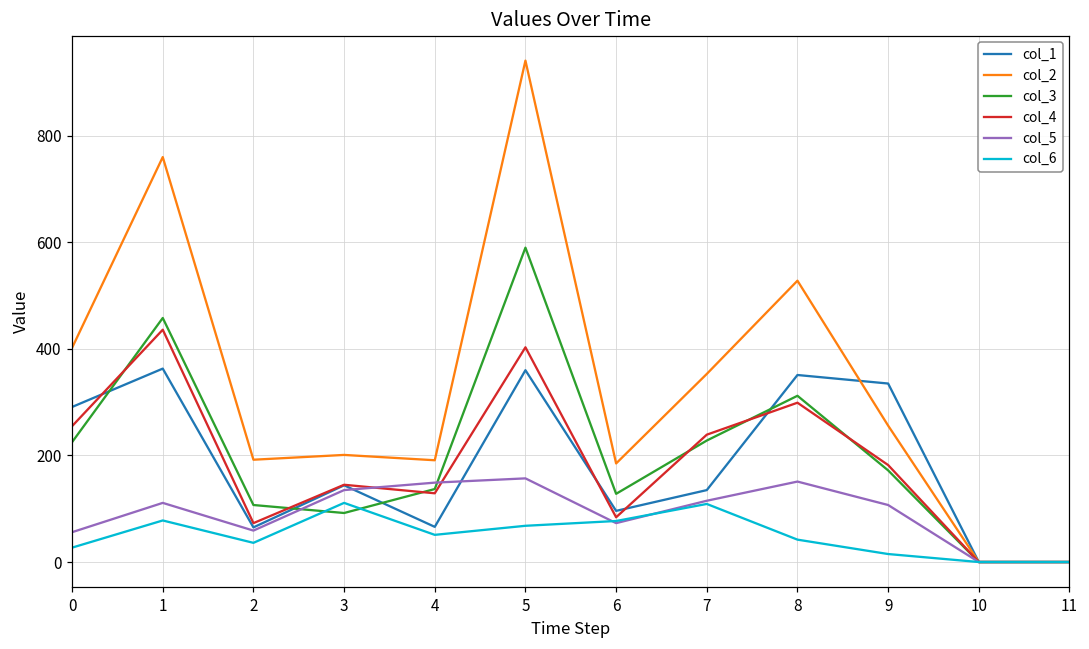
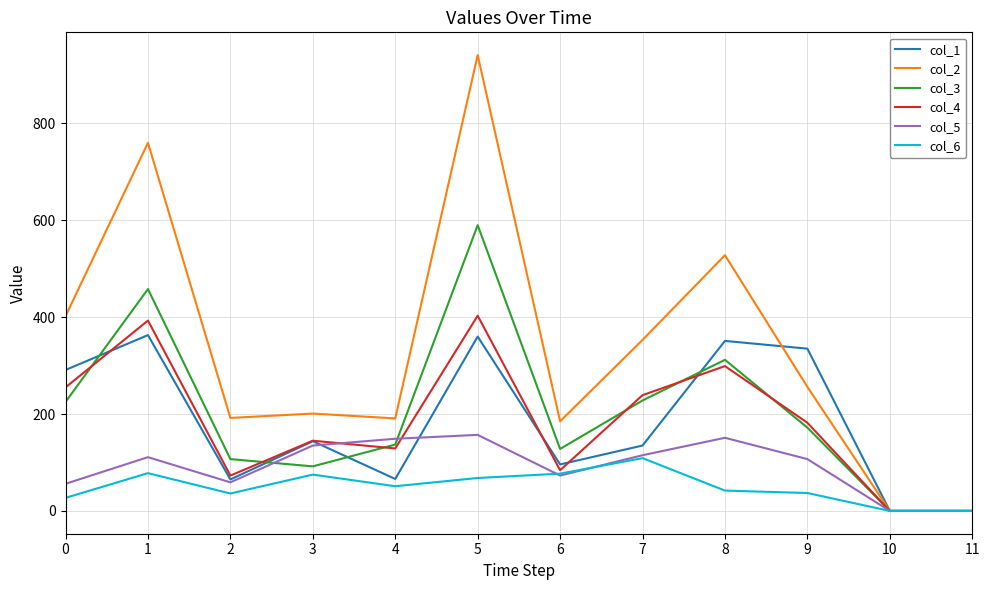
  {
    "col_1": {
      "0": 290,
      "1": 360,
      "2": 70,
      "4": 70,
      "5": 360,
      "6": 100,
      "7": 140,
      "8": 350,
      "9": 340
    },
    "col_2": {
      "0": 400,
      "1": 760,
      "2": 190,
      "3": 200,
      "4": 190,
      "5": 940,
      "6": 190,
      "7": 350,
      "8": 530,
      "9": 260
    },
    "col_3": {
      "0": 230,
      "1": 460,
      "2": 110,
      "3": 90,
      "4": 140,
      "5": 590,
      "6": 130,
      "7": 230,
      "8": 310,
      "9": 170
    },
    "col_4": {
      "0": 260,
-     "1": 440,
+     "1": 390,
      "2": 70,
      "4": 130,
      "5": 400,
      "6": 80,
      "7": 240,
      "8": 300,
      "9": 180
    },
    "col_5": {
      "0": 60,
      "1": 110,
      "2": 60,
      "3": 140,
      "4": 150,
      "5": 160,
      "7": 120,
      "8": 150,
      "9": 110
    },
    "col_6": {
      "0": 30,
      "1": 80,
      "2": 40,
-     "3": 110,
+     "3": 80,
      "4": 50,
      "5": 70,
      "7": 110,
      "8": 40,
-     "9": 20
+     "9": 40
    }
  }
